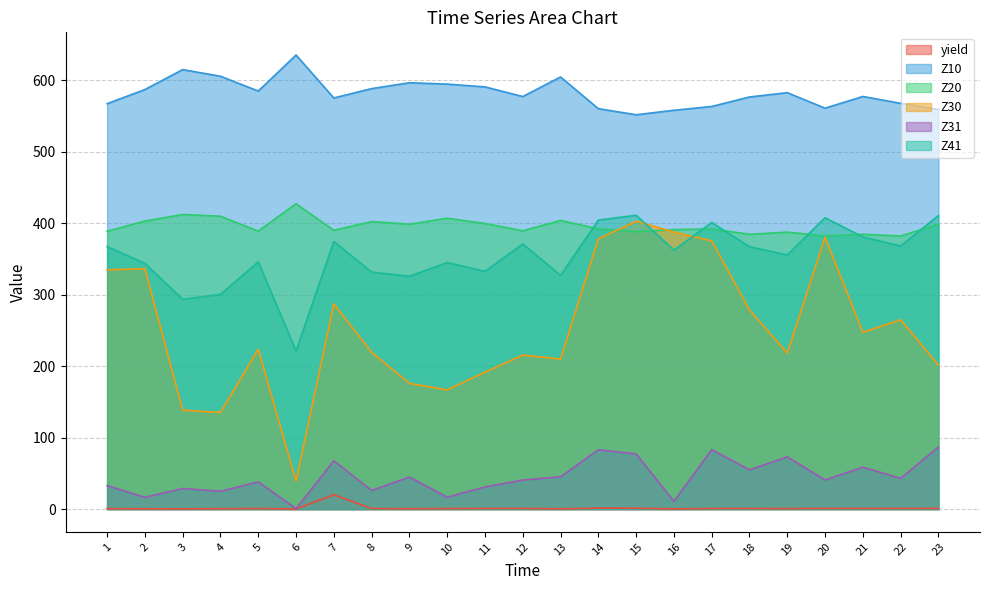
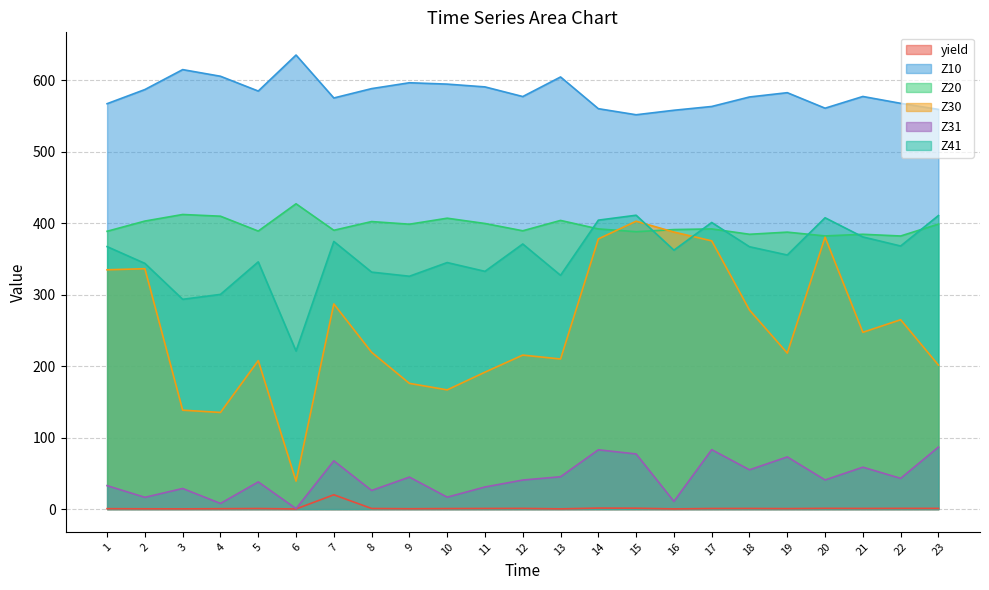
  {
    "yield": {
      "1": 0,
      "2": 0,
      "3": 0,
      "4": 0,
      "5": 0,
      "7": 20,
      "8": 0,
      "9": 0,
      "10": 0,
      "11": 0,
      "12": 0,
      "13": 0,
      "14": 0,
      "15": 0,
      "16": 0,
      "17": 0,
      "18": 0,
      "19": 0,
      "20": 0,
      "21": 0,
      "22": 0,
      "23": 0
    },
    "Z30": {
      "1": 340,
      "2": 340,
      "3": 140,
      "4": 140,
-     "5": 220,
+     "5": 210,
      "6": 40,
      "7": 290,
      "8": 220,
      "9": 180,
      "10": 170,
      "11": 190,
      "12": 220,
      "13": 210,
      "14": 380,
      "15": 400,
      "17": 380,
      "18": 280,
      "19": 220,
      "21": 250,
      "22": 270,
      "23": 200
    },
    "Z31": {
      "1": 30,
      "2": 20,
      "3": 30,
-     "4": 20,
+     "4": 10,
      "5": 40,
      "7": 70,
      "8": 30,
      "9": 40,
      "10": 20,
      "11": 30,
      "12": 40,
      "13": 50,
      "14": 80,
      "15": 80,
      "16": 10,
      "17": 80,
      "18": 60,
      "19": 70,
      "20": 40,
      "21": 60,
      "22": 40,
      "23": 90
    }
  }
